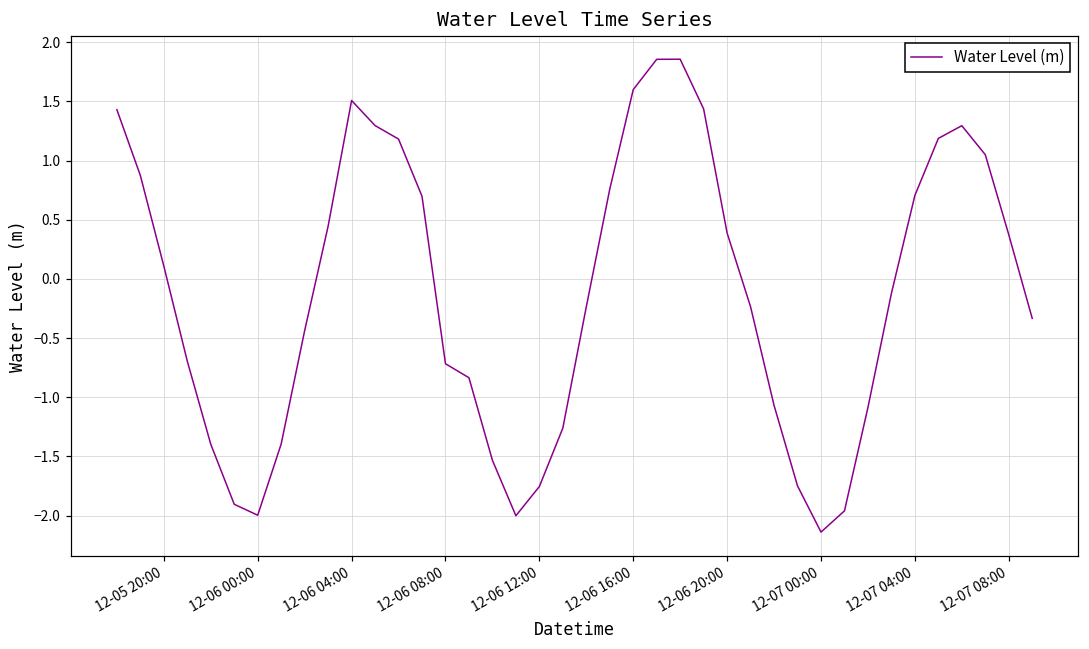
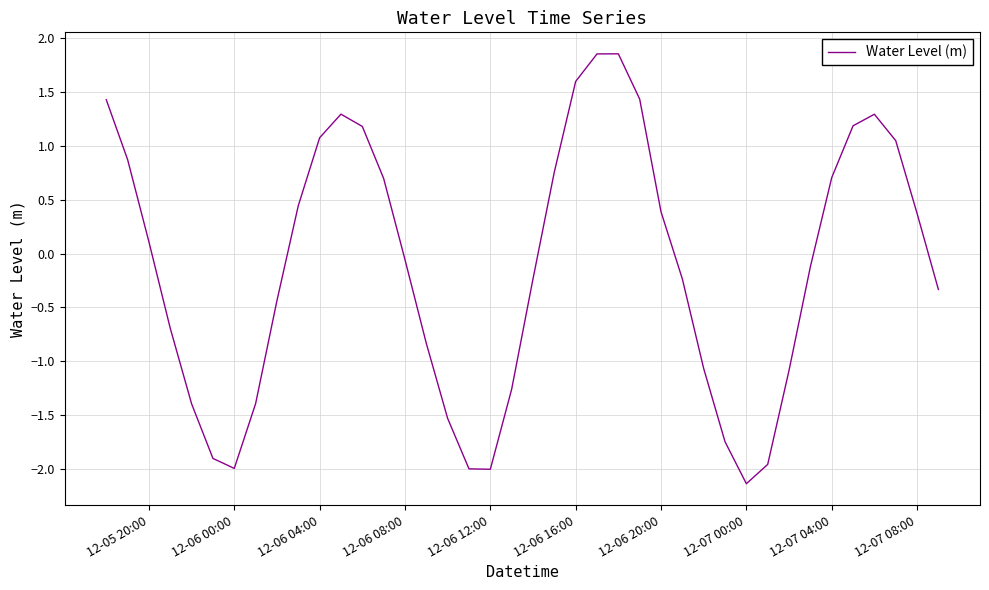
  {
    "12-05 20:00": 0.11,
    "12-06 00:00": -2.00,
-   "12-06 04:00": 1.51,
-   "12-06 08:00": -0.72,
-   "12-06 12:00": -1.75,
+   "12-06 04:00": 1.08,
+   "12-06 08:00": -0.06,
+   "12-06 12:00": -2.01,
    "12-06 16:00": 1.60,
    "12-06 20:00": 0.39,
    "12-07 00:00": -2.14,
    "12-07 04:00": 0.71,
    "12-07 08:00": 0.37
  }
